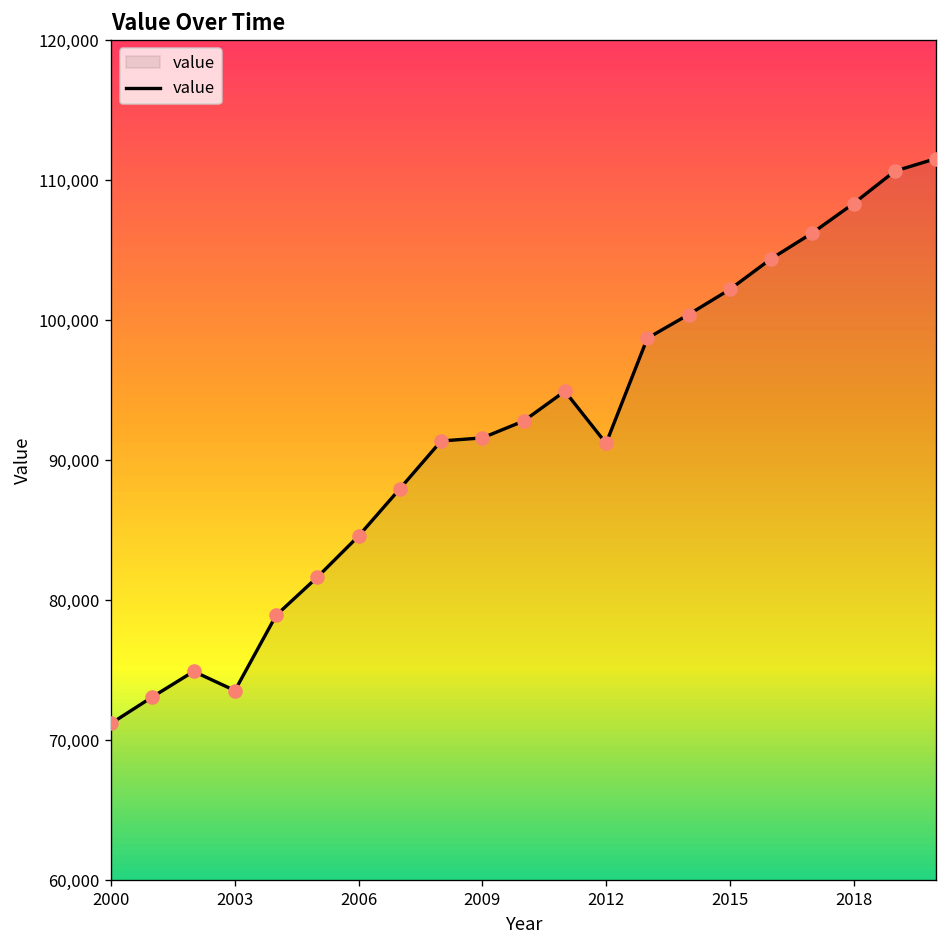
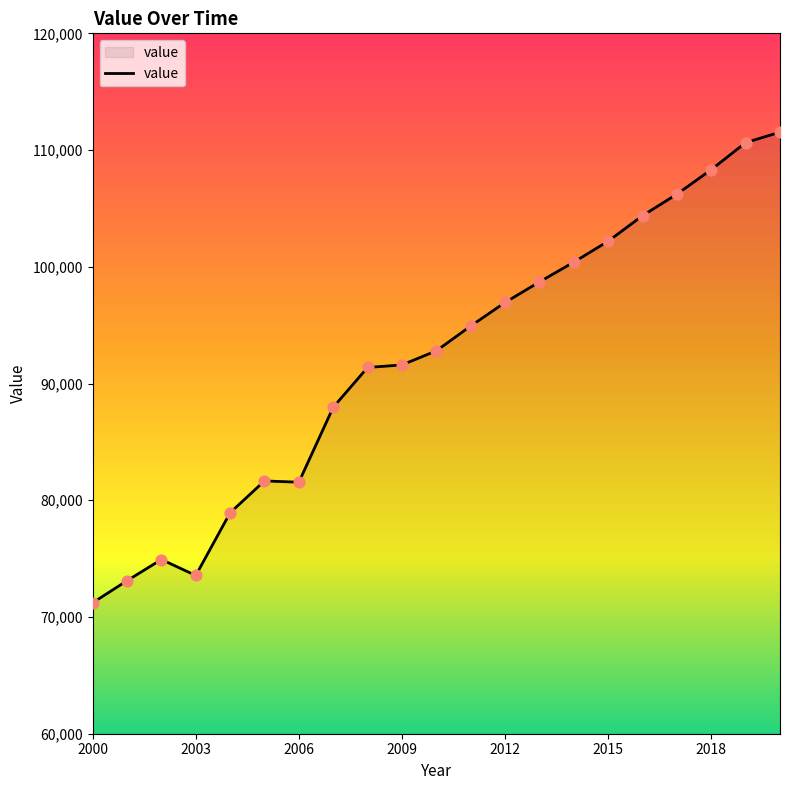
  {
    "2000": "71,200",
    "2003": "73,600",
-   "2006": "84,600",
+   "2006": "81,500",
    "2009": "91,600",
-   "2012": "91,200",
+   "2012": "96,900",
    "2015": "102,200",
    "2018": "108,300"
  }
